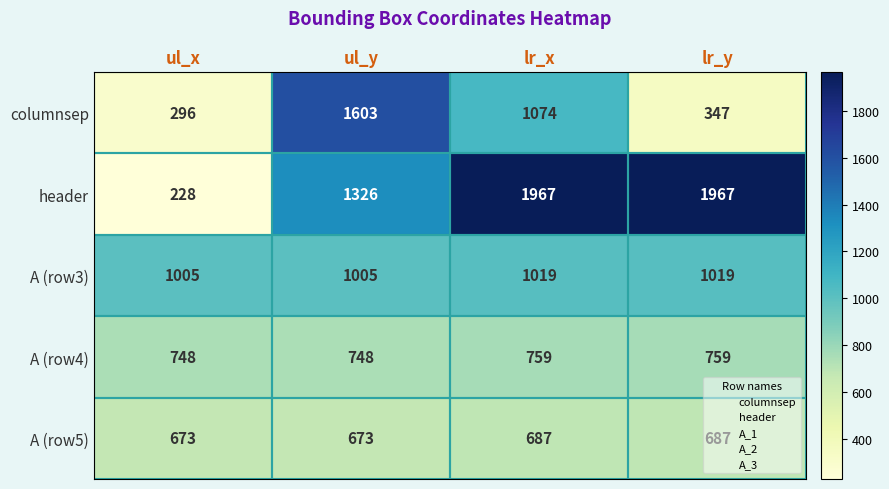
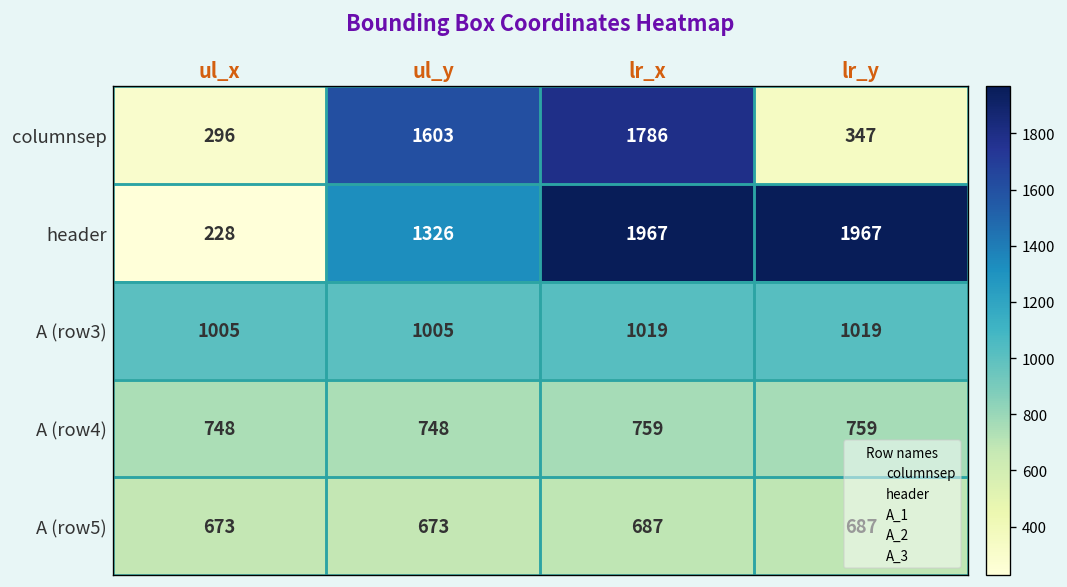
  {
    "columnsep": {
      "ul_x": 296,
      "ul_y": 1603,
-     "lr_x": 1074,
+     "lr_x": 1786,
      "lr_y": 347
    },
    "header": {
      "ul_x": 228,
      "ul_y": 1326,
      "lr_x": 1967,
      "lr_y": 1967
    },
    "A (row3)": {
      "ul_x": 1005,
      "ul_y": 1005,
      "lr_x": 1019,
      "lr_y": 1019
    },
    "A (row4)": {
      "ul_x": 748,
      "ul_y": 748,
      "lr_x": 759,
      "lr_y": 759
    },
    "A (row5)": {
      "ul_x": 673,
      "ul_y": 673,
      "lr_x": 687
    }
  }
